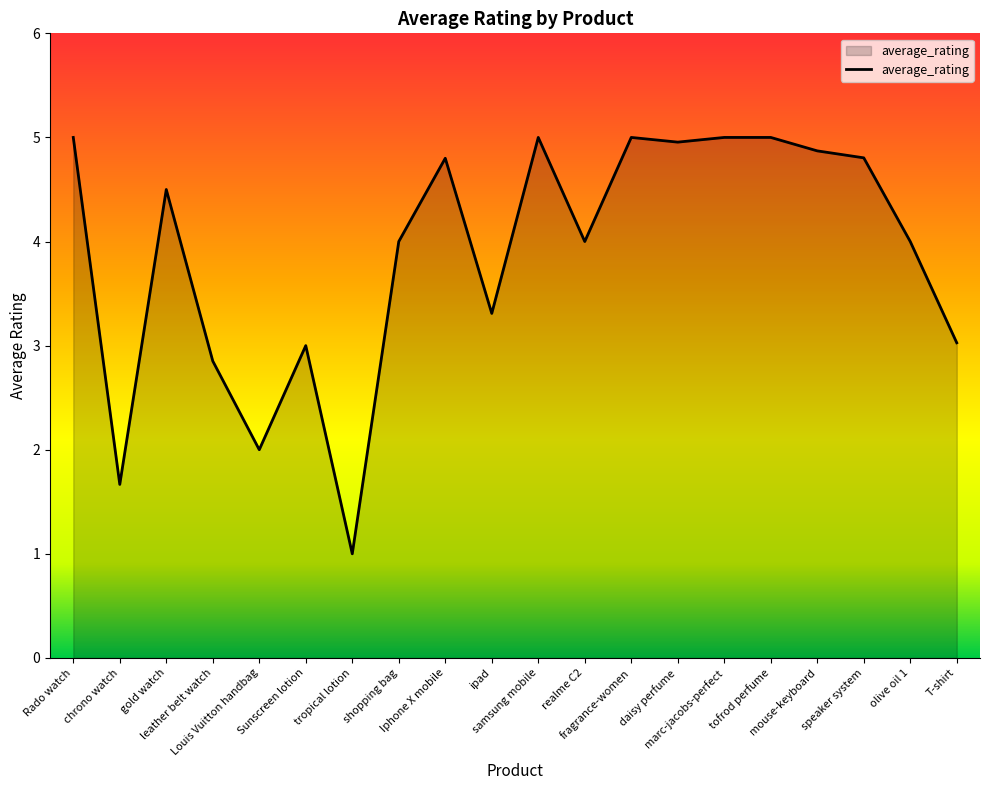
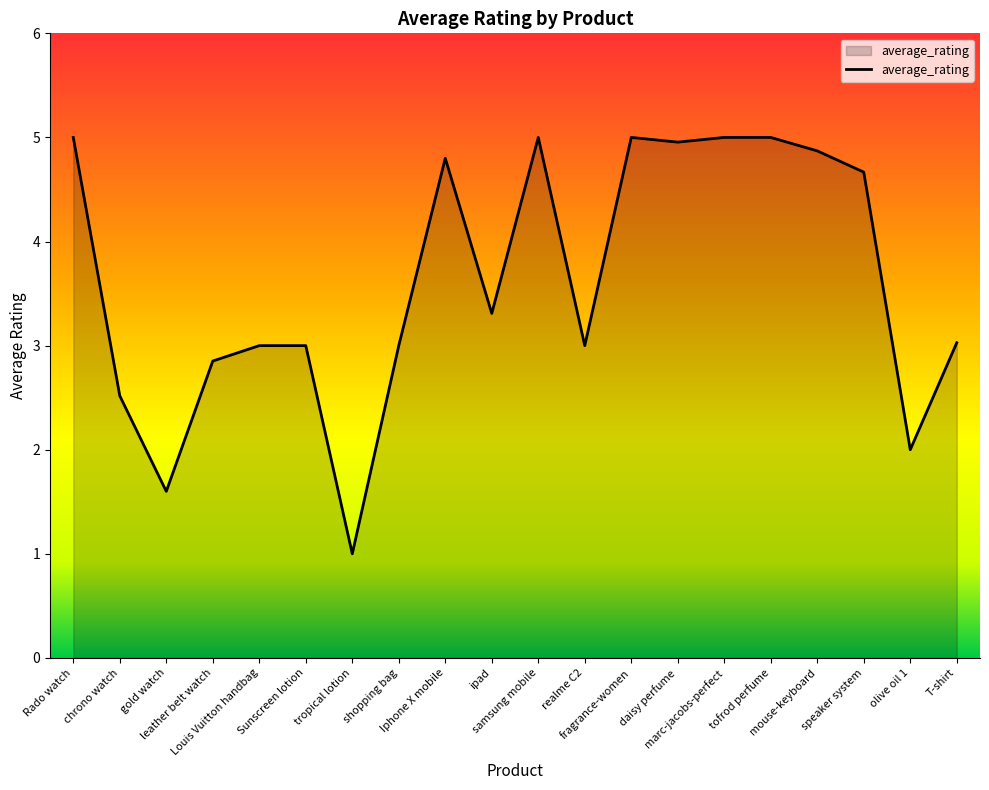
  {
    "Rado watch": 5.00,
-   "chrono watch": 1.67,
-   "gold watch": 4.5,
+   "chrono watch": 2.52,
+   "gold watch": 1.6,
    "leather belt watch": 2.85,
-   "Louis Vuitton handbag": 2,
+   "Louis Vuitton handbag": 3,
    "Sunscreen lotion": 3.00,
    "tropical lotion": 1.00,
-   "shopping bag": 4,
+   "shopping bag": 3,
    "Iphone X mobile": 4.80,
    "ipad": 3.31,
    "samsung mobile": 5.00,
-   "realme C2": 4,
+   "realme C2": 3,
    "fragrance-women": 5.00,
    "daisy perfume": 4.95,
    "marc-jacobs-perfect": 5.00,
    "tofrod perfume": 5.00,
    "mouse-keyboard": 4.87,
-   "speaker system": 4.80,
-   "olive oil 1": 4,
+   "speaker system": 4.67,
+   "olive oil 1": 2,
    "T-shirt": 3.03
  }
